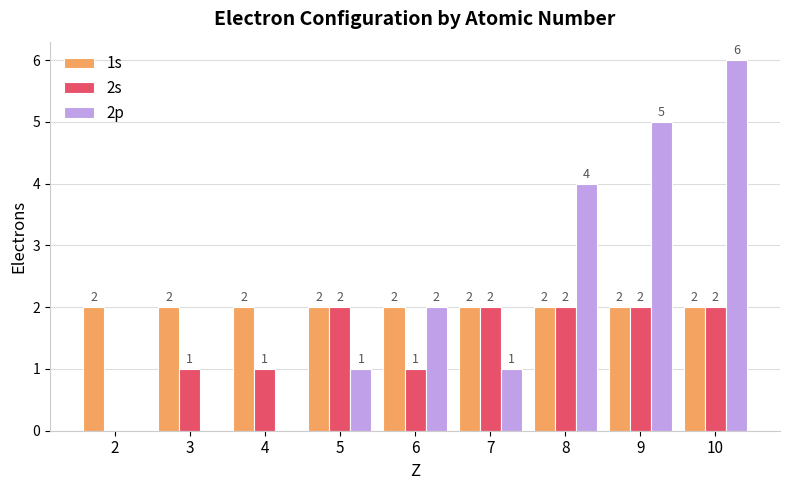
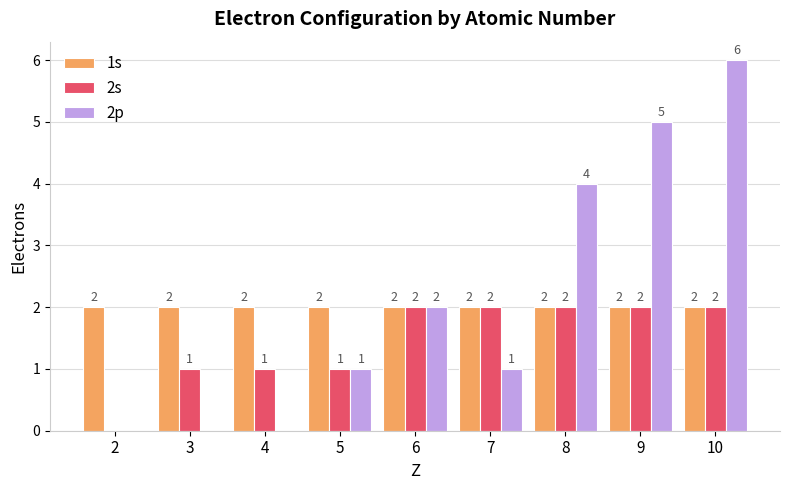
  {
    "1s": {
      "2": 2,
      "3": 2,
      "4": 2,
      "5": 2,
      "6": 2,
      "7": 2,
      "8": 2,
      "9": 2,
      "10": 2
    },
    "2s": {
      "3": 1,
      "4": 1,
-     "5": 2,
-     "6": 1,
+     "5": 1,
+     "6": 2,
      "7": 2,
      "8": 2,
      "9": 2,
      "10": 2
    },
    "2p": {
      "5": 1,
      "6": 2,
      "7": 1,
      "8": 4,
      "9": 5,
      "10": 6
    }
  }
